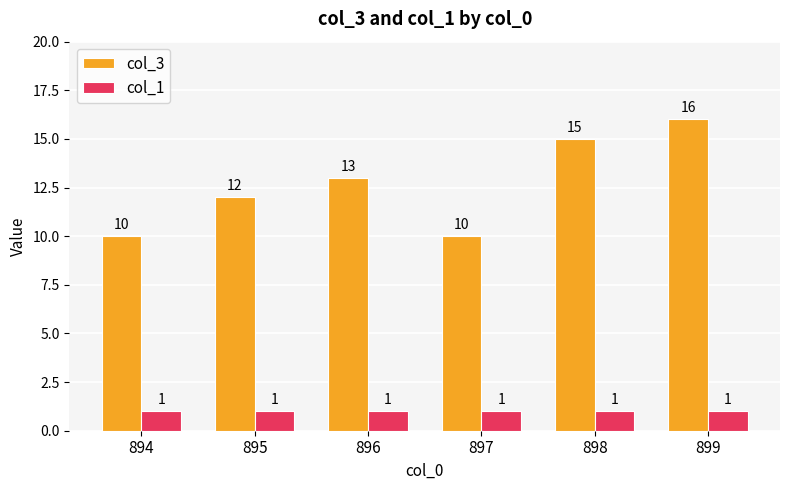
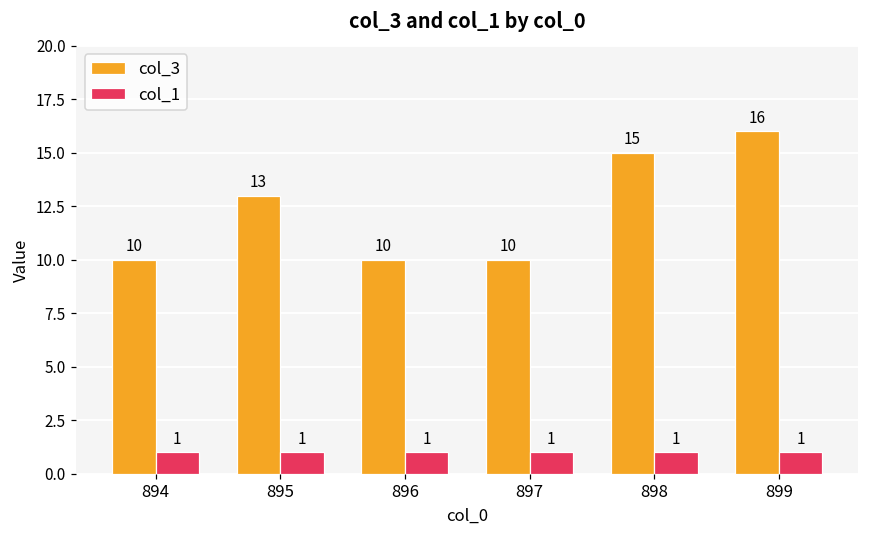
  {
    "col_3": {
      "894": 10,
-     "895": 12,
-     "896": 13,
+     "895": 13,
+     "896": 10,
      "897": 10,
      "898": 15,
      "899": 16
    },
    "col_1": {
      "894": 1,
      "895": 1,
      "896": 1,
      "897": 1,
      "898": 1,
      "899": 1
    }
  }
